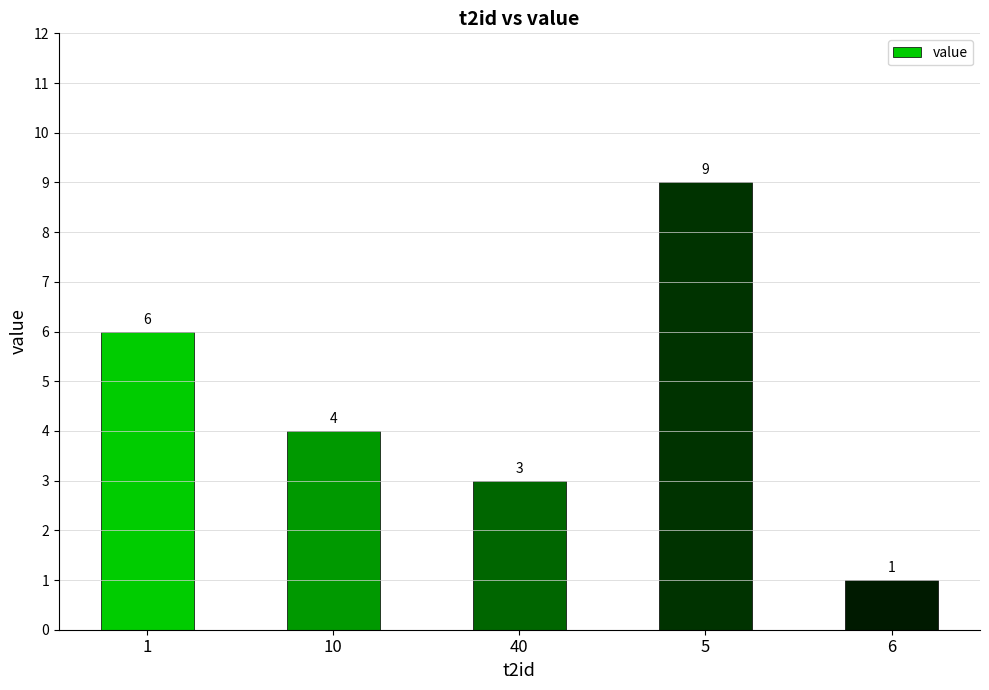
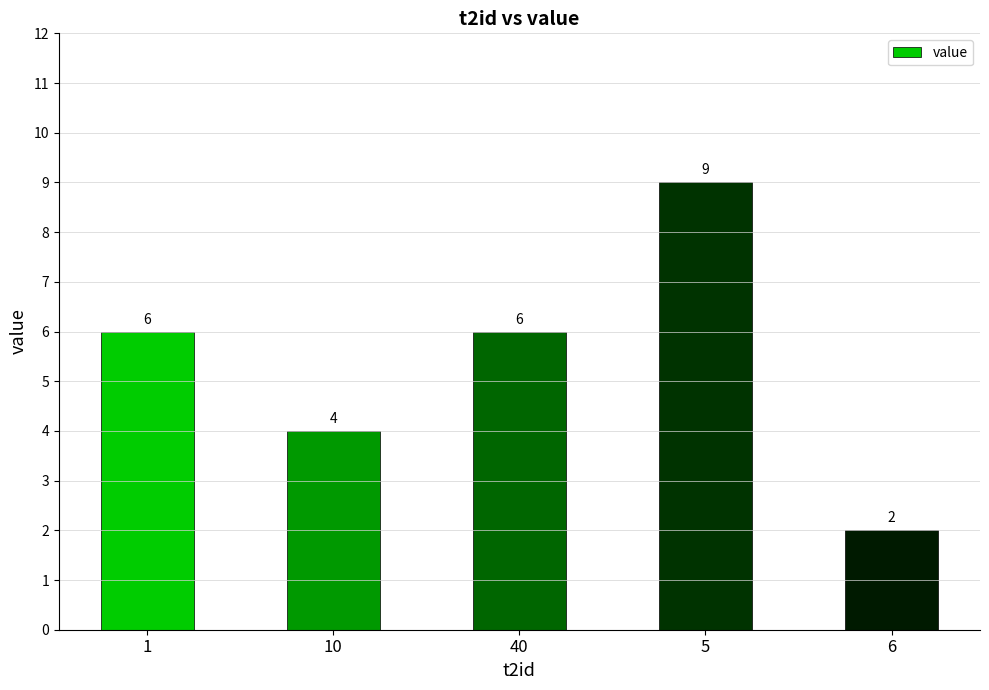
  {
    "1": 6,
    "10": 4,
-   "40": 3,
+   "40": 6,
    "5": 9,
-   "6": 1
+   "6": 2
  }
